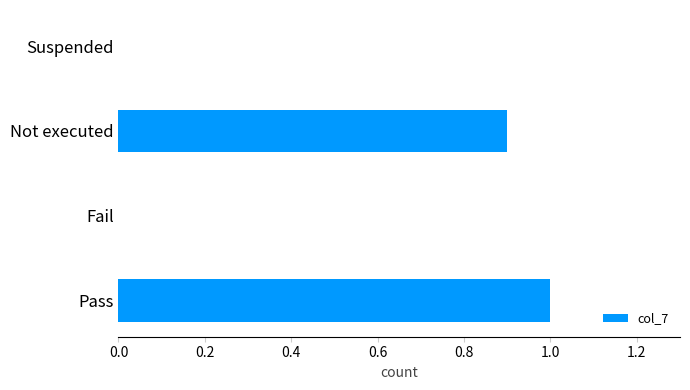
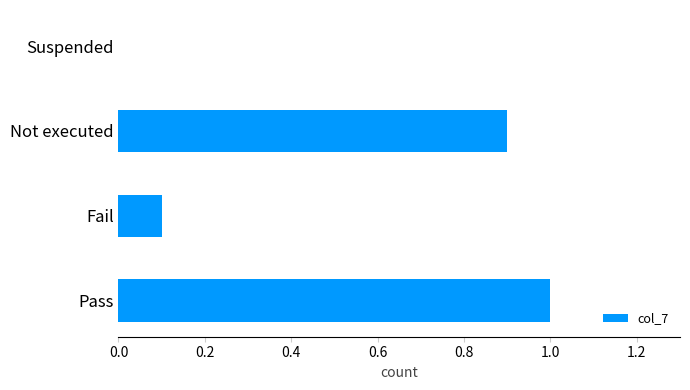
  {
    "Suspended": 0.0,
    "Not executed": 0.9,
-   "Fail": 0.0,
+   "Fail": 0.1,
    "Pass": 1.0
  }
